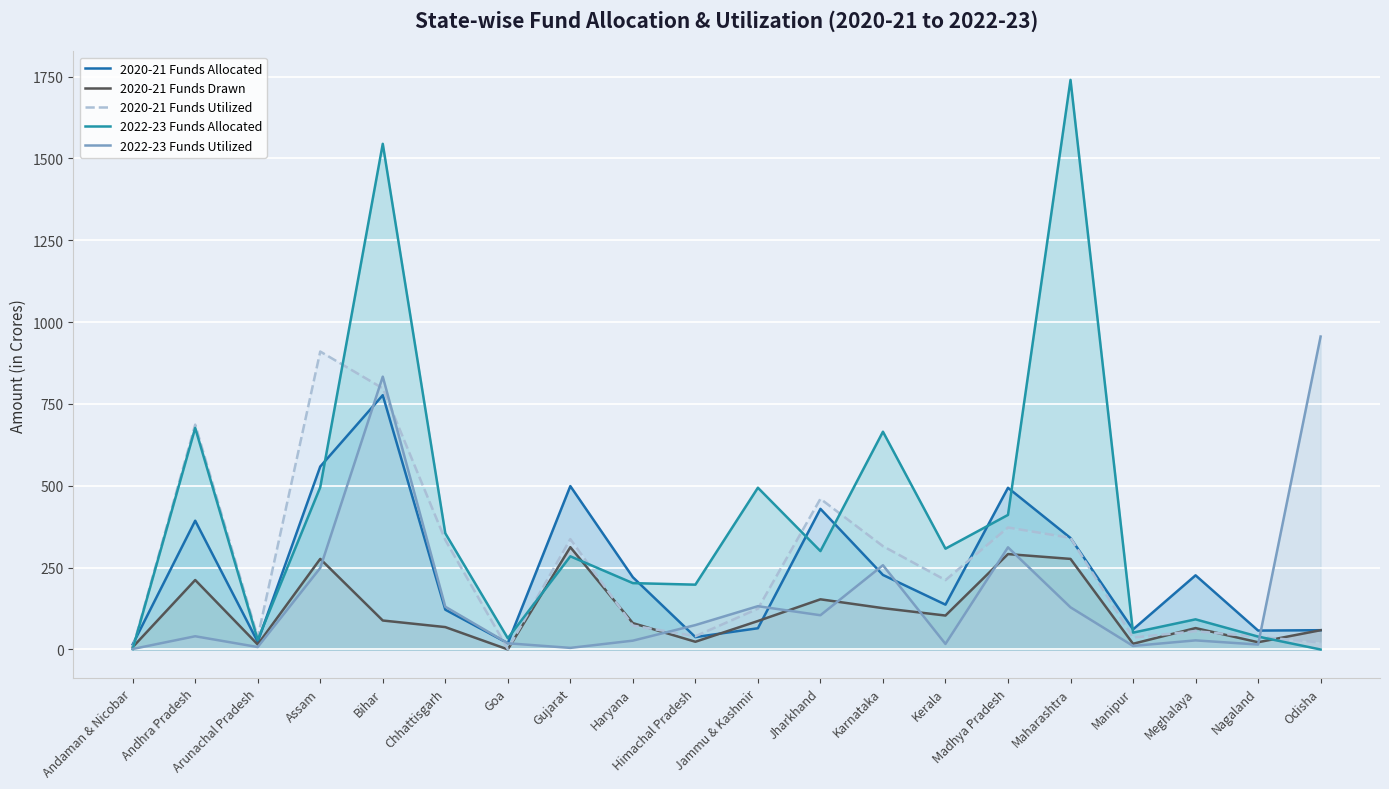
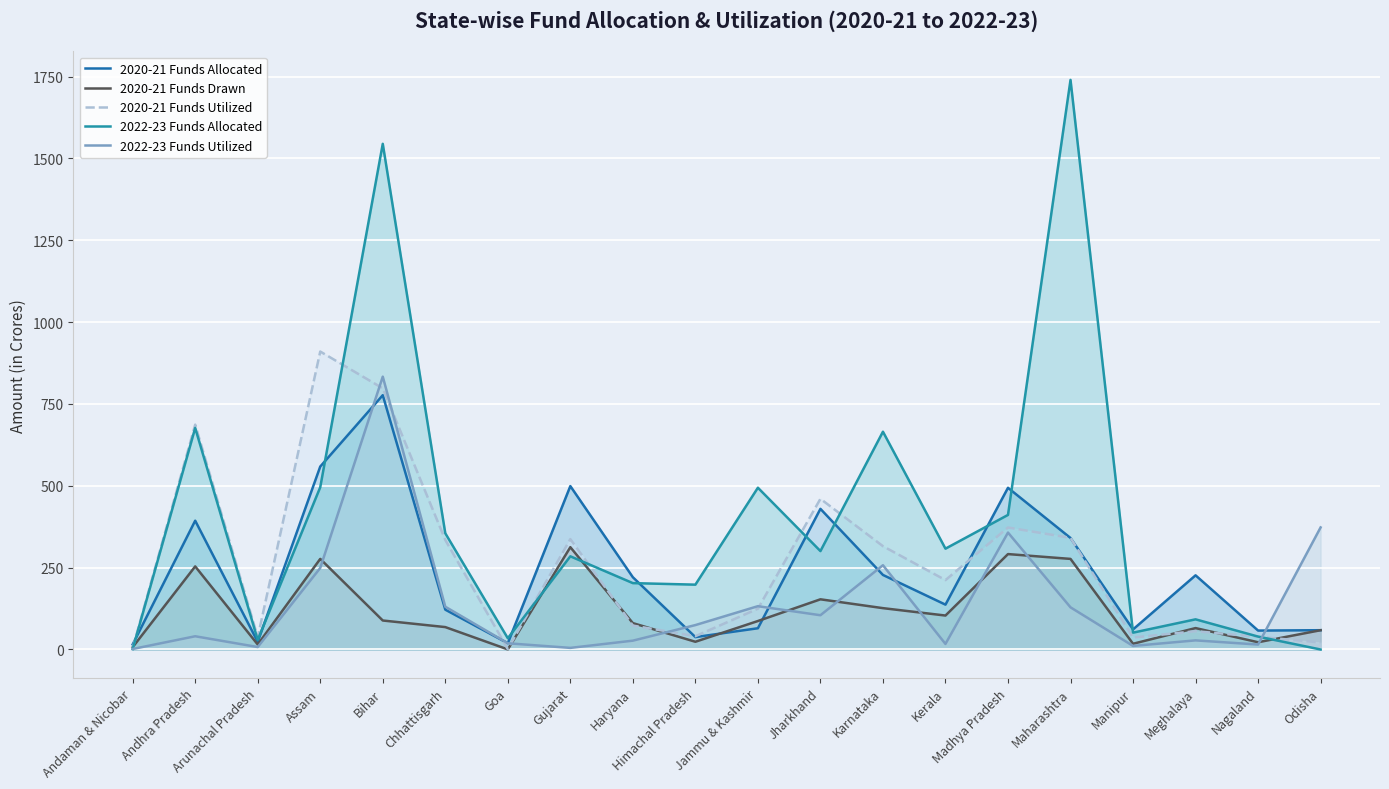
  {
    "2020-21 Funds Drawn": {
-     "Andhra Pradesh": 210,
+     "Andhra Pradesh": 250,
      "Assam": 280,
      "Bihar": 90,
      "Chhattisgarh": 70,
      "Gujarat": 310,
      "Himachal Pradesh": 20,
      "Jammu & Kashmir": 90,
      "Jharkhand": 150,
      "Karnataka": 130,
      "Kerala": 100,
      "Madhya Pradesh": 290,
      "Maharashtra": 280,
      "Meghalaya": 70
    },
    "2020-21 Funds Utilized": {
      "Andhra Pradesh": 690,
      "Arunachal Pradesh": 40,
      "Assam": 910,
      "Bihar": 800,
      "Chhattisgarh": 330,
      "Gujarat": 340,
      "Jharkhand": 460,
      "Karnataka": 320,
      "Kerala": 210,
      "Madhya Pradesh": 370,
      "Manipur": 40,
      "Meghalaya": 60,
      "Odisha": 20
    },
    "2022-23 Funds Utilized": {
      "Andhra Pradesh": 40,
      "Assam": 250,
      "Bihar": 830,
      "Chhattisgarh": 130,
      "Gujarat": 0,
      "Haryana": 30,
      "Himachal Pradesh": 70,
      "Jharkhand": 100,
      "Karnataka": 260,
      "Kerala": 20,
-     "Madhya Pradesh": 310,
+     "Madhya Pradesh": 360,
      "Maharashtra": 130,
      "Meghalaya": 30,
-     "Odisha": 960
+     "Odisha": 370
    }
  }
